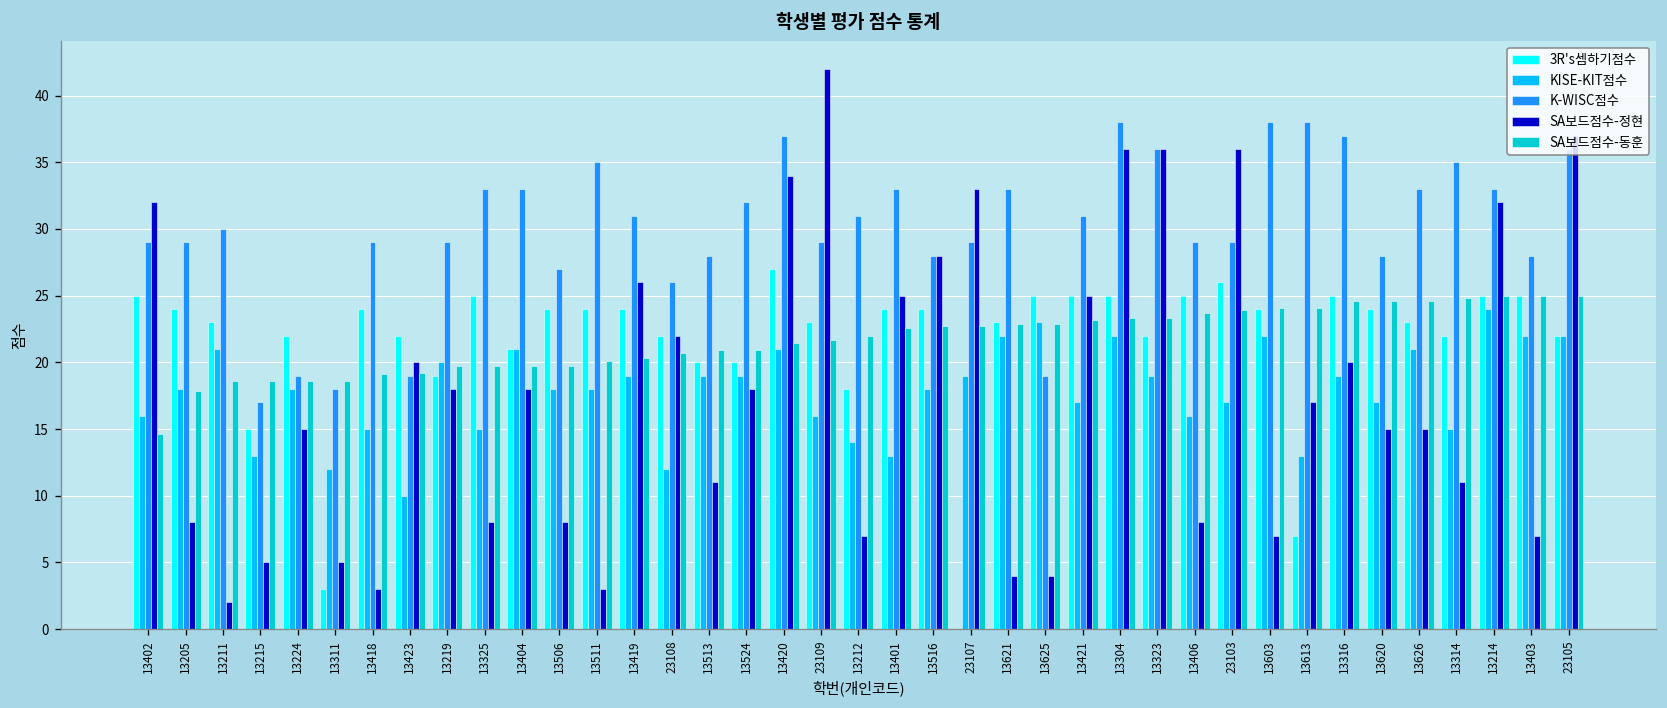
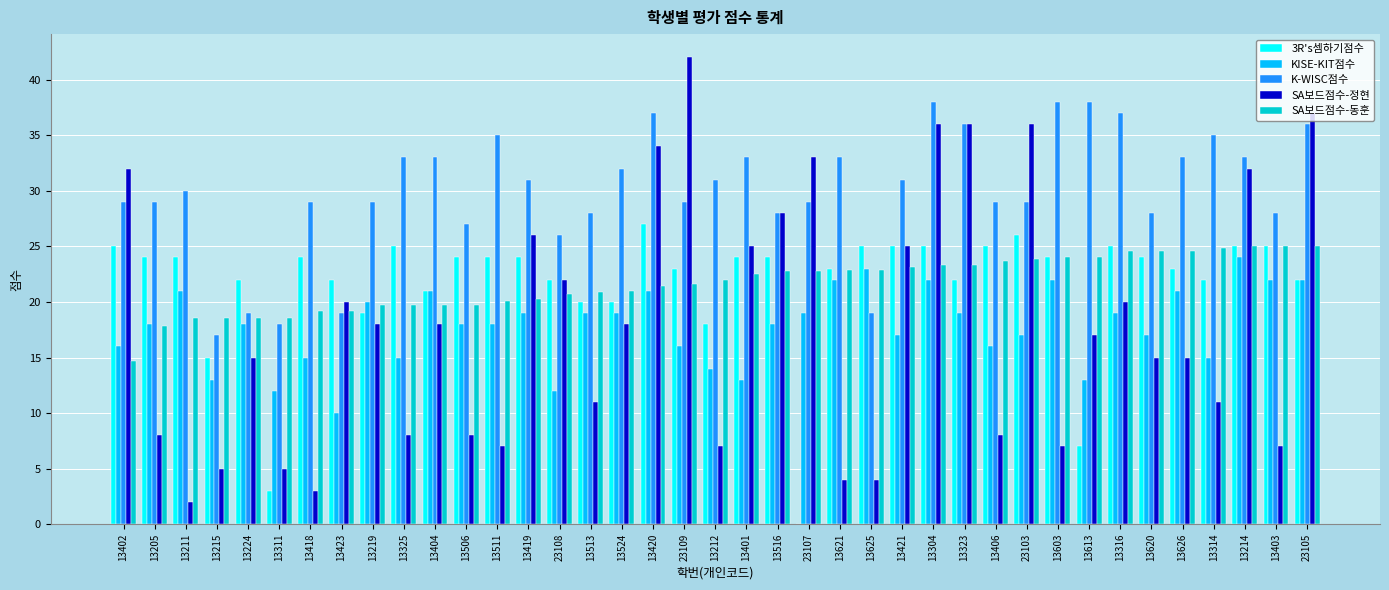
  {
    "3R's셈하기점수": {
      "13402": 25,
      "13205": 24,
-     "13211": 23,
+     "13211": 24,
      "13215": 15,
      "13224": 22,
      "13311": 3,
      "13418": 24,
      "13423": 22,
      "13219": 19,
      "13325": 25,
      "13404": 21,
      "13506": 24,
      "13511": 24,
      "13419": 24,
      "23108": 22,
      "13513": 20,
      "13524": 20,
      "13420": 27,
      "23109": 23,
      "13212": 18,
      "13401": 24,
      "13516": 24,
      "23107": 0,
      "13621": 23,
      "13625": 25,
      "13421": 25,
      "13304": 25,
      "13323": 22,
      "13406": 25,
      "23103": 26,
      "13603": 24,
      "13613": 7,
      "13316": 25,
      "13620": 24,
      "13626": 23,
      "13314": 22,
      "13214": 25,
      "13403": 25,
      "23105": 22
    },
    "SA보드점수-정현": {
      "13402": 32,
      "13205": 8,
      "13211": 2,
      "13215": 5,
      "13224": 15,
      "13311": 5,
      "13418": 3,
      "13423": 20,
      "13219": 18,
      "13325": 8,
      "13404": 18,
      "13506": 8,
-     "13511": 3,
+     "13511": 7,
      "13419": 26,
      "23108": 22,
      "13513": 11,
      "13524": 18,
      "13420": 34,
      "23109": 42,
      "13212": 7,
      "13401": 25,
      "13516": 28,
      "23107": 33,
      "13621": 4,
      "13625": 4,
      "13421": 25,
      "13304": 36,
      "13323": 36,
      "13406": 8,
      "23103": 36,
      "13603": 7,
      "13613": 17,
      "13316": 20,
      "13620": 15,
      "13626": 15,
      "13314": 11,
      "13214": 32,
      "13403": 7
    }
  }
